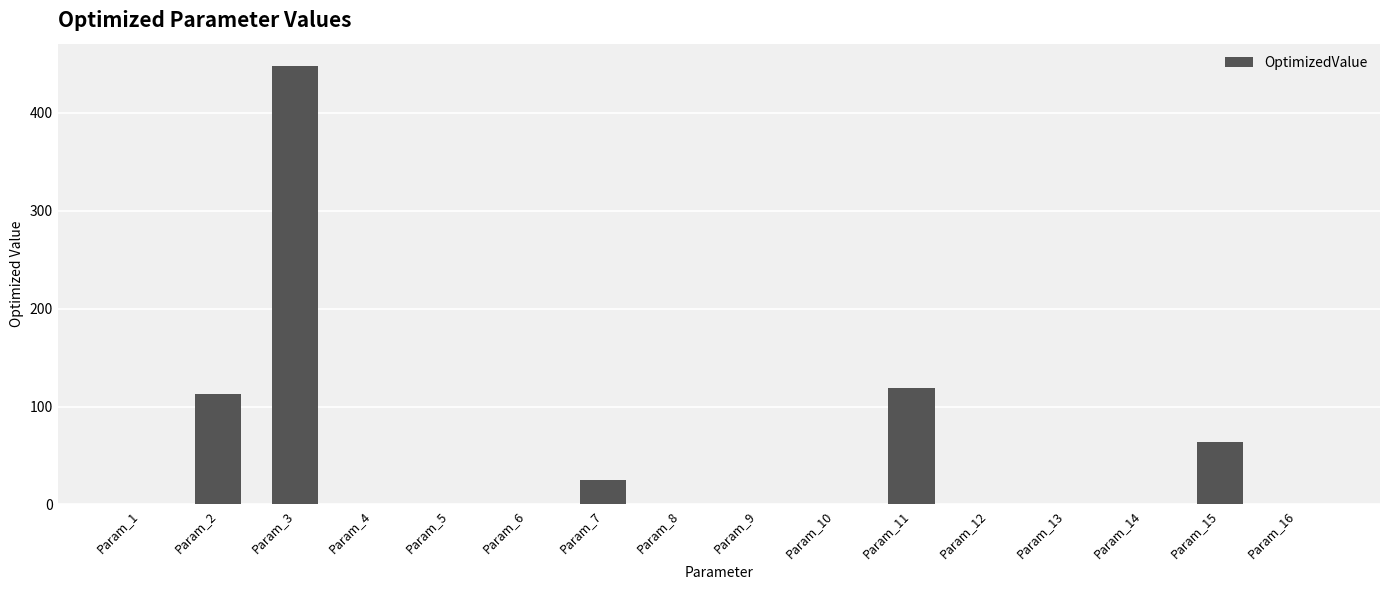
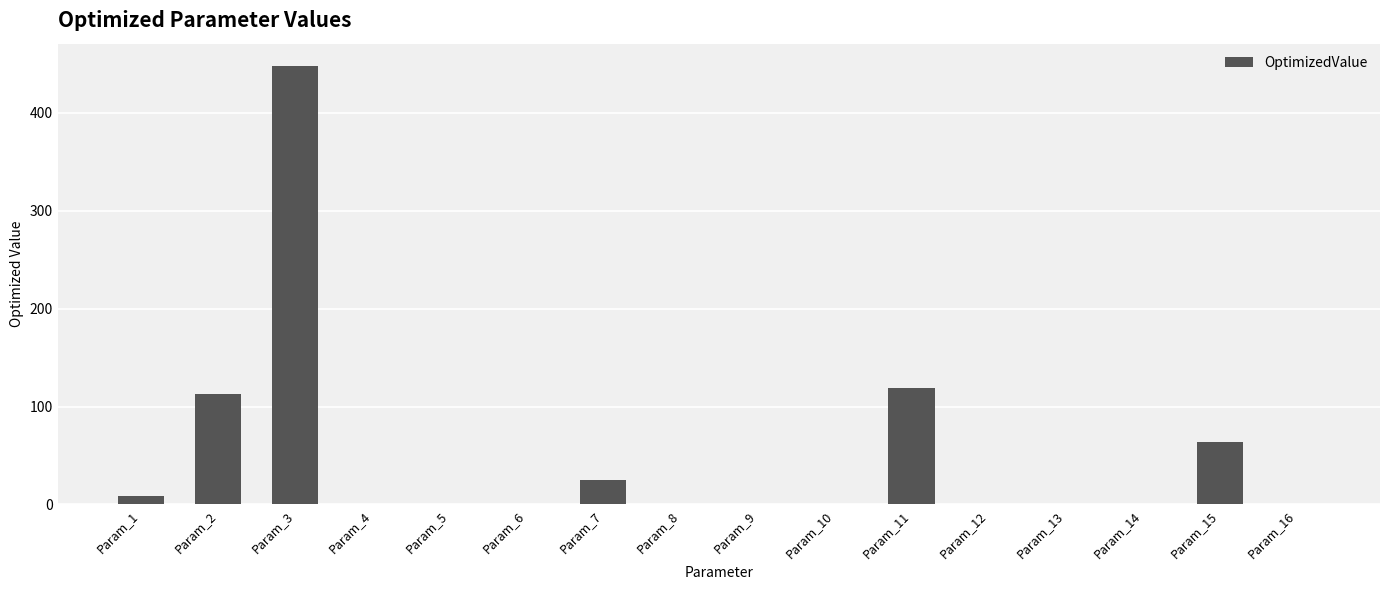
  {
-   "Param_1": 0,
+   "Param_1": 10,
    "Param_2": 110,
    "Param_3": 450,
    "Param_7": 20,
    "Param_11": 120,
    "Param_15": 60
  }
